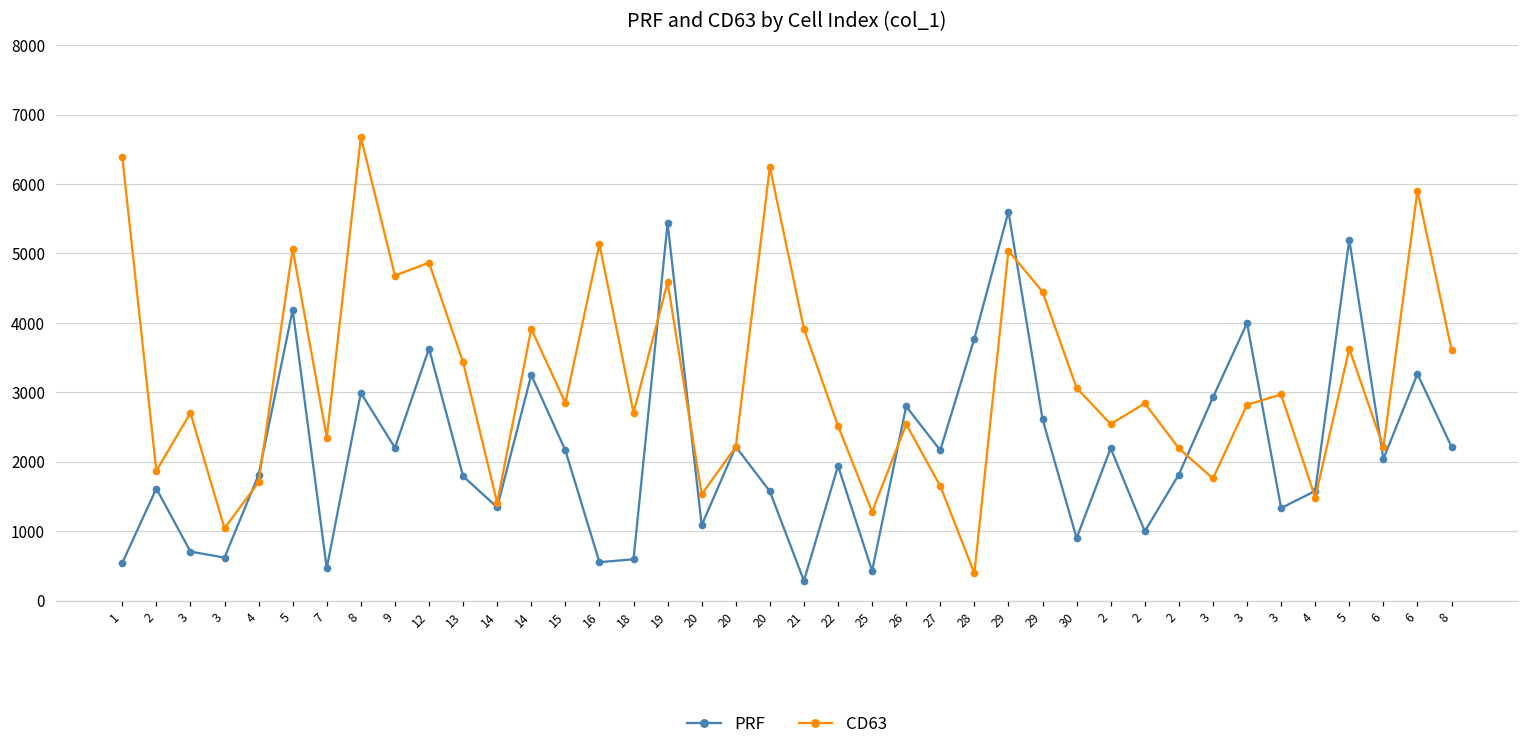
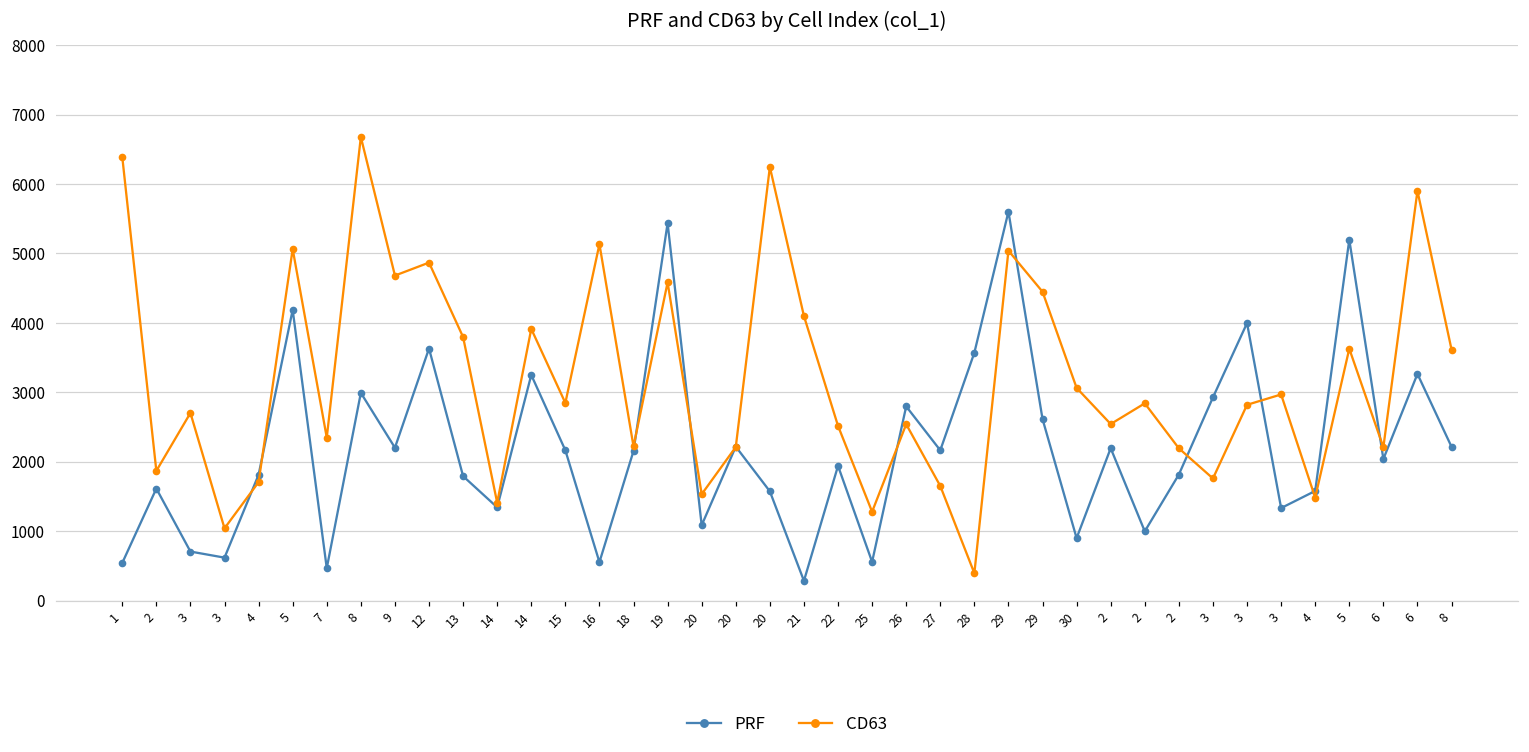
  {
    "PRF": {
      "1": 500,
      "7": 500,
      "9": 2200,
      "12": 3600,
      "13": 1800,
      "15": 2200,
      "16": 600,
-     "18": 600,
+     "18": 2200,
      "19": 5400,
      "21": 300,
      "22": 1900,
-     "25": 400,
+     "25": 600,
      "26": 2800,
      "27": 2200,
-     "28": 3800,
+     "28": 3600,
      "30": 900
    },
    "CD63": {
      "1": 6400,
      "7": 2300,
      "9": 4700,
      "12": 4900,
-     "13": 3400,
+     "13": 3800,
      "15": 2800,
      "16": 5100,
-     "18": 2700,
+     "18": 2200,
      "19": 4600,
-     "21": 3900,
+     "21": 4100,
      "22": 2500,
      "25": 1300,
      "26": 2500,
      "27": 1700,
      "28": 400,
      "30": 3100
    }
  }
